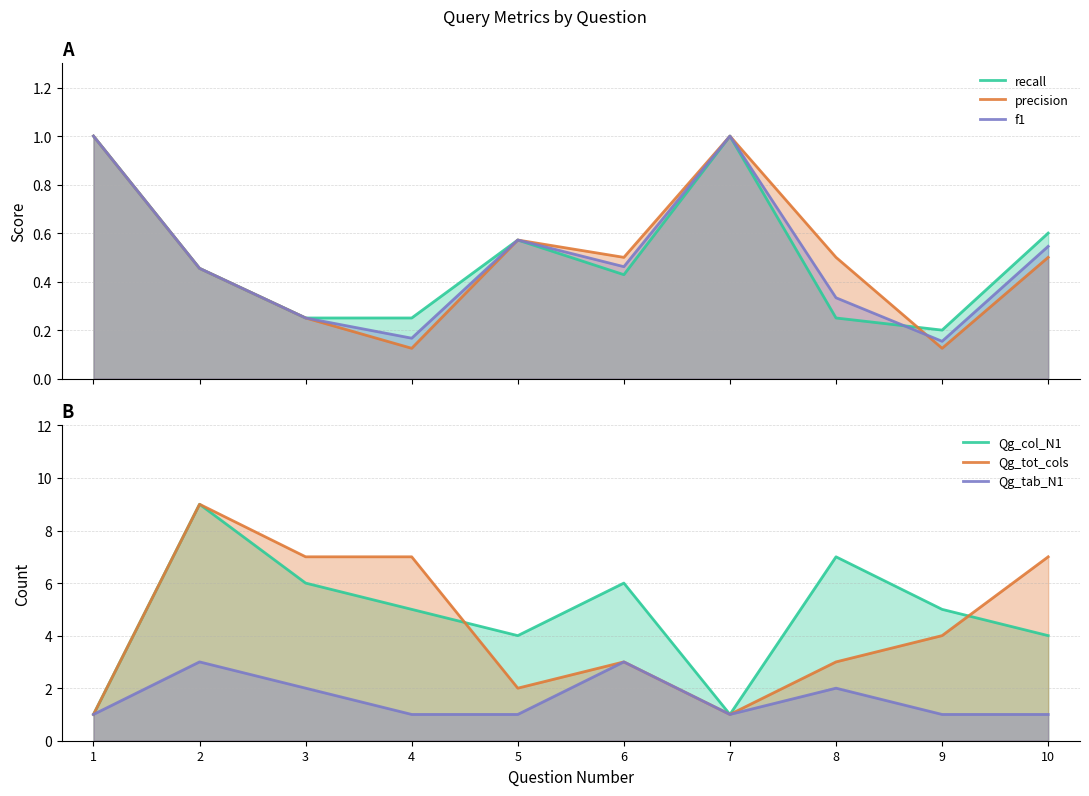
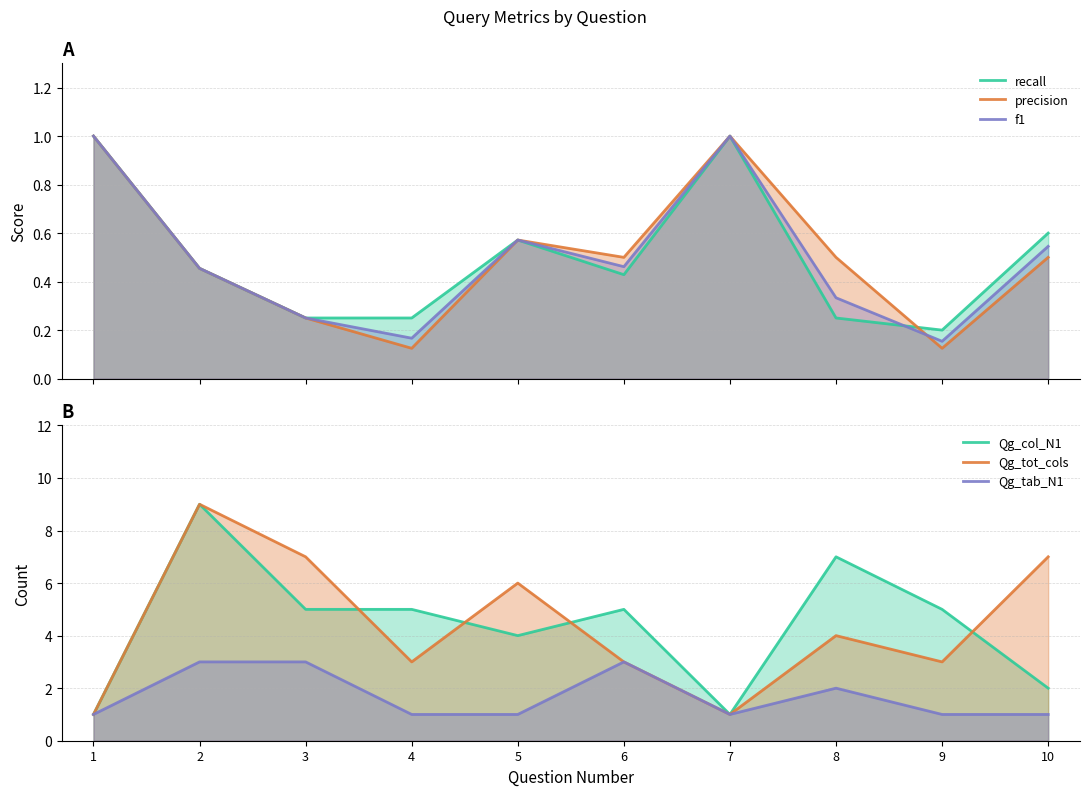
  {
    "B": {
      "Qg_col_N1": {
-       "3": 6,
+       "3": 5,
        "4": 5,
        "5": 4,
-       "6": 6,
+       "6": 5,
        "8": 7,
        "9": 5,
-       "10": 4
+       "10": 2
      },
      "Qg_tot_cols": {
        "3": 7,
-       "4": 7,
-       "5": 2,
-       "8": 3,
-       "9": 4,
+       "4": 3,
+       "5": 6,
+       "8": 4,
+       "9": 3,
        "10": 7
      },
      "Qg_tab_N1": {
        "2": 3,
-       "3": 2,
+       "3": 3,
        "4": 1,
        "5": 1,
        "8": 2,
        "9": 1,
        "10": 1
      }
    }
  }
